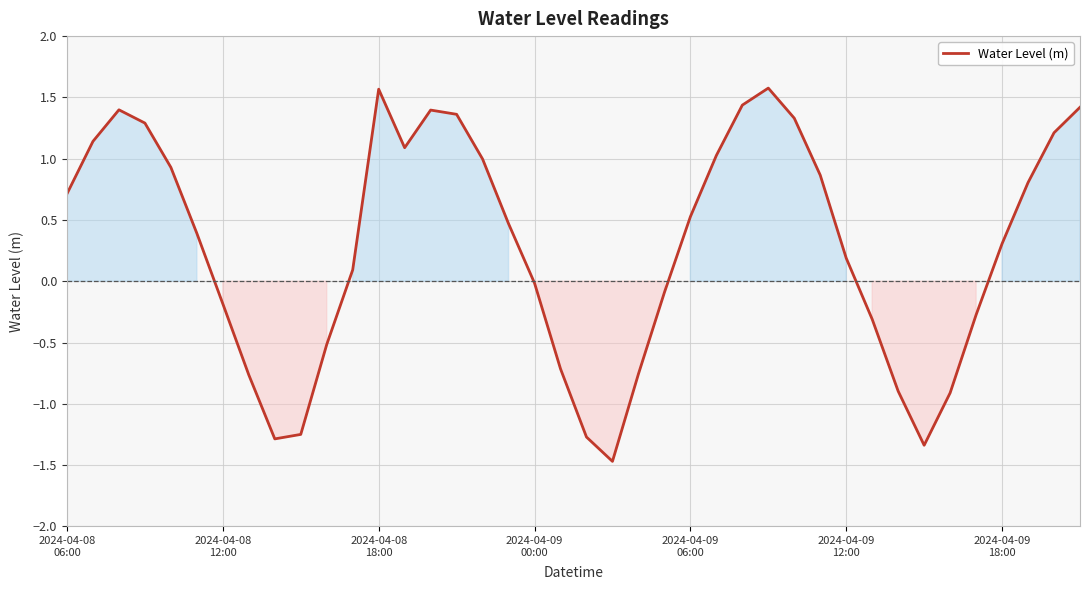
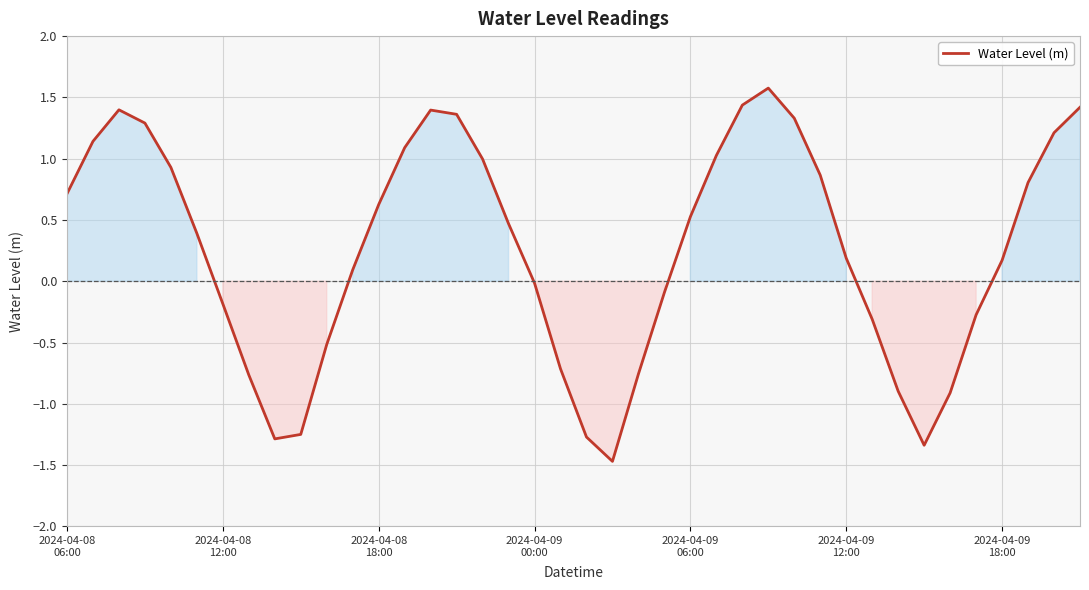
  {
    "2024-04-08 06:00": 0.71,
    "2024-04-08 12:00": -0.18,
-   "2024-04-08 18:00": 1.57,
+   "2024-04-08 18:00": 0.63,
    "2024-04-09 00:00": -0.02,
    "2024-04-09 06:00": 0.53,
    "2024-04-09 12:00": 0.19,
-   "2024-04-09 18:00": 0.31
+   "2024-04-09 18:00": 0.17
  }
